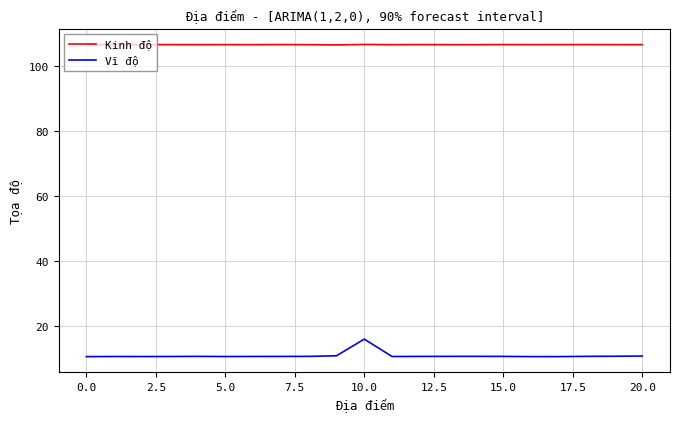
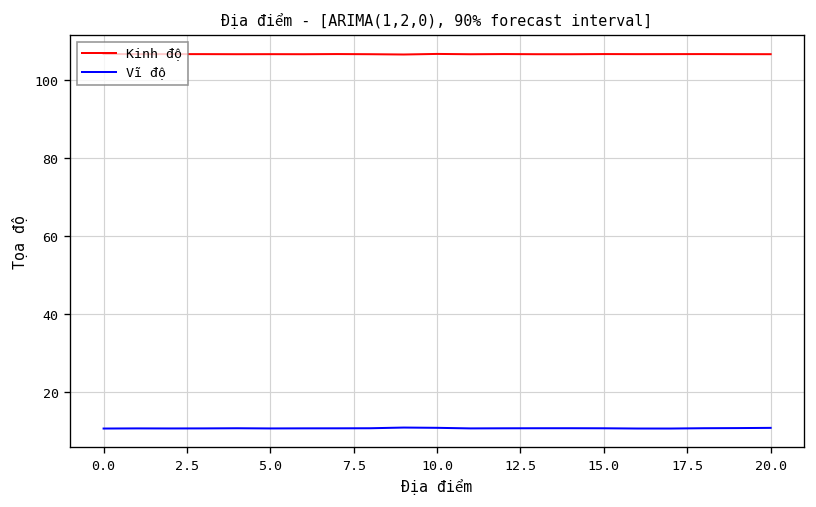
  {
    "Kinh độ": {
      "5.0": 107,
      "10.0": 107,
      "15.0": 107,
      "20.0": 107
    },
    "Vĩ độ": {
      "0.0": 11,
      "5.0": 11,
-     "10.0": 16,
+     "10.0": 11,
      "15.0": 11,
      "20.0": 11
    }
  }
